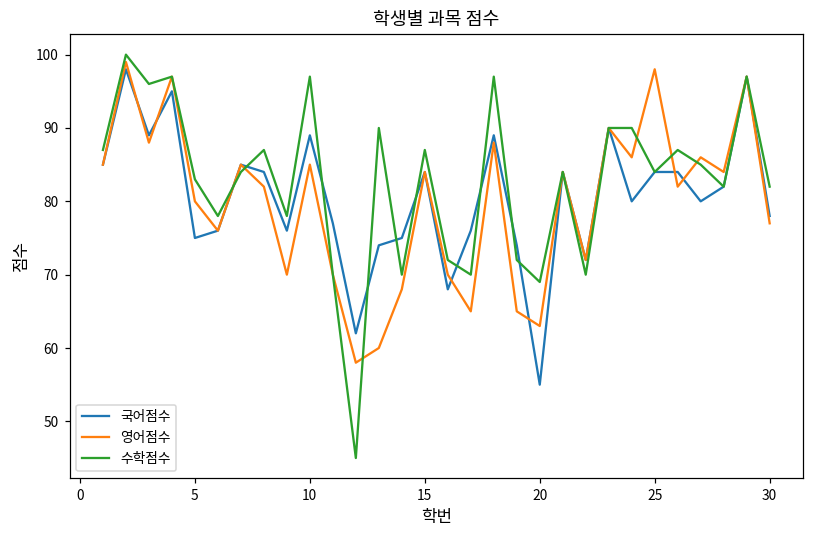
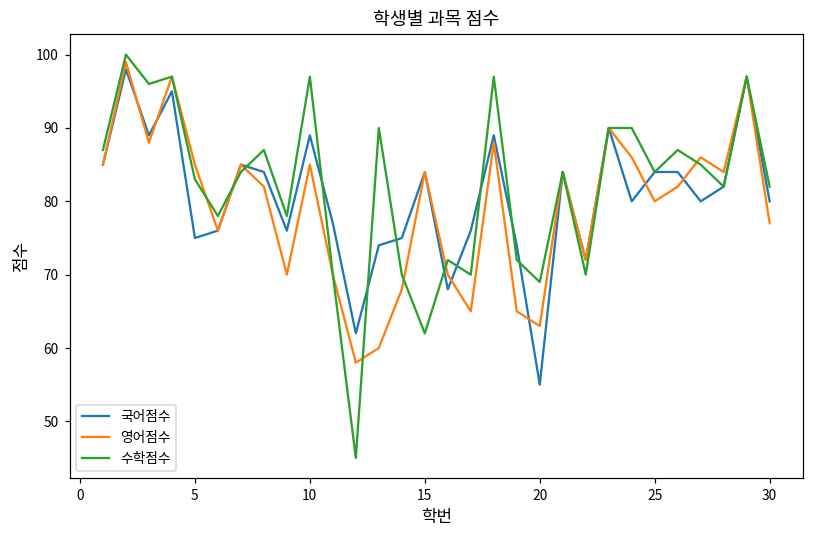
  {
    "국어점수": {
      "5": 75,
      "10": 89,
      "20": 55,
-     "30": 78
+     "30": 80
    },
    "영어점수": {
-     "5": 80,
+     "5": 85,
      "10": 85,
      "20": 63,
-     "25": 98,
+     "25": 80,
      "30": 77
    },
    "수학점수": {
      "5": 83,
      "10": 97,
-     "15": 87,
+     "15": 62,
      "20": 69,
      "30": 82
    }
  }
